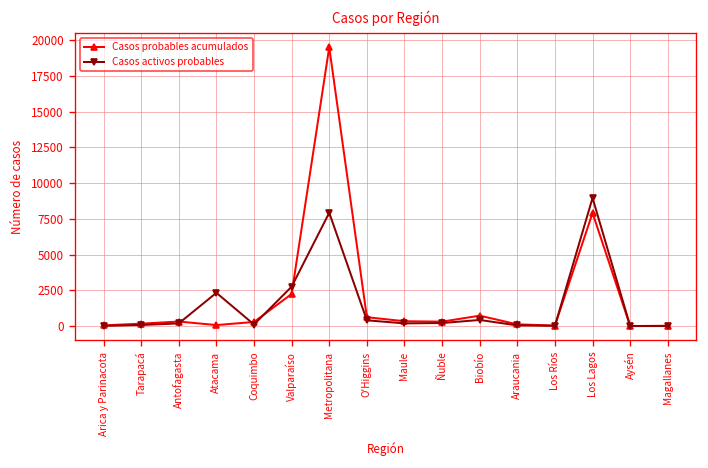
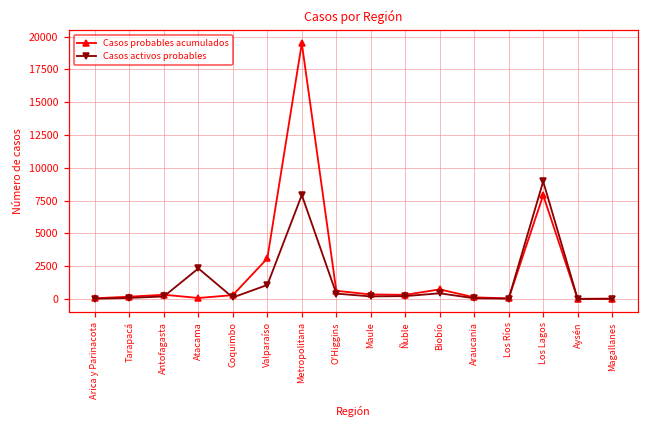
  {
    "Casos probables acumulados": {
      "Atacama": 100,
-     "Valparaíso": 2200,
+     "Valparaíso": 3100,
      "Metropolitana": 19500,
      "O'Higgins": 600,
      "Biobío": 700,
      "Los Lagos": 7900
    },
    "Casos activos probables": {
      "Atacama": 2300,
-     "Valparaíso": 2800,
+     "Valparaíso": 1100,
      "Metropolitana": 7900,
      "O'Higgins": 400,
      "Biobío": 400,
      "Los Lagos": 9000
    }
  }
